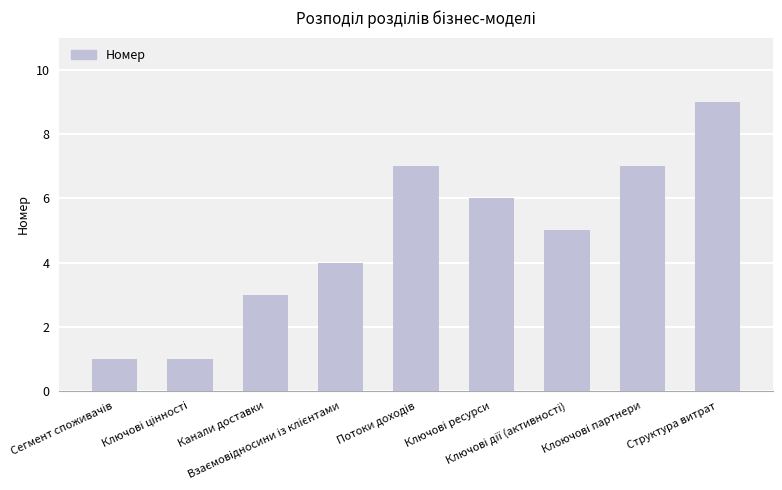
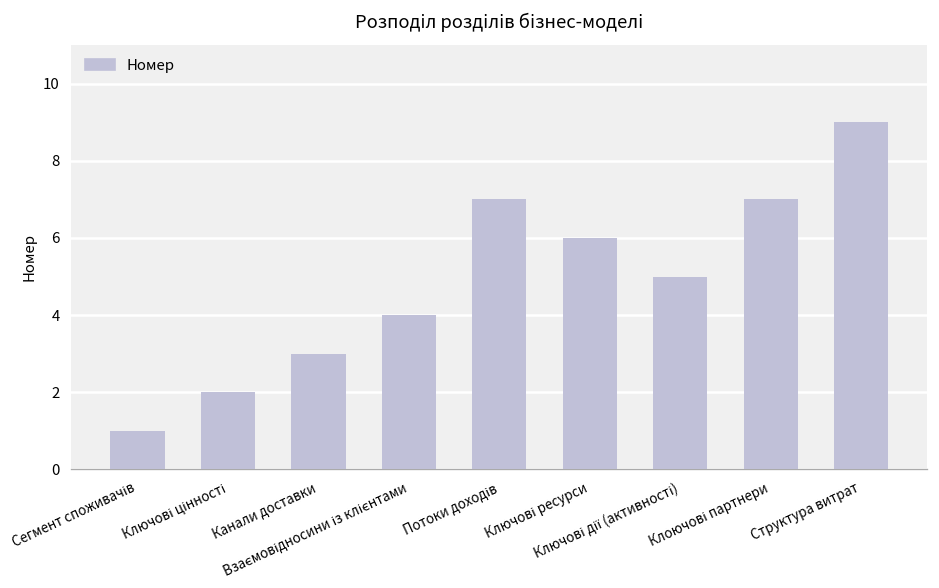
  {
    "Сегмент споживачів": 1,
-   "Ключові цінності": 1,
+   "Ключові цінності": 2,
    "Канали доставки": 3,
    "Взаємовідносини із клієнтами": 4,
    "Потоки доходів": 7,
    "Ключові ресурси": 6,
    "Ключові дії (активності)": 5,
    "Клоючові партнери": 7,
    "Структура витрат": 9
  }
